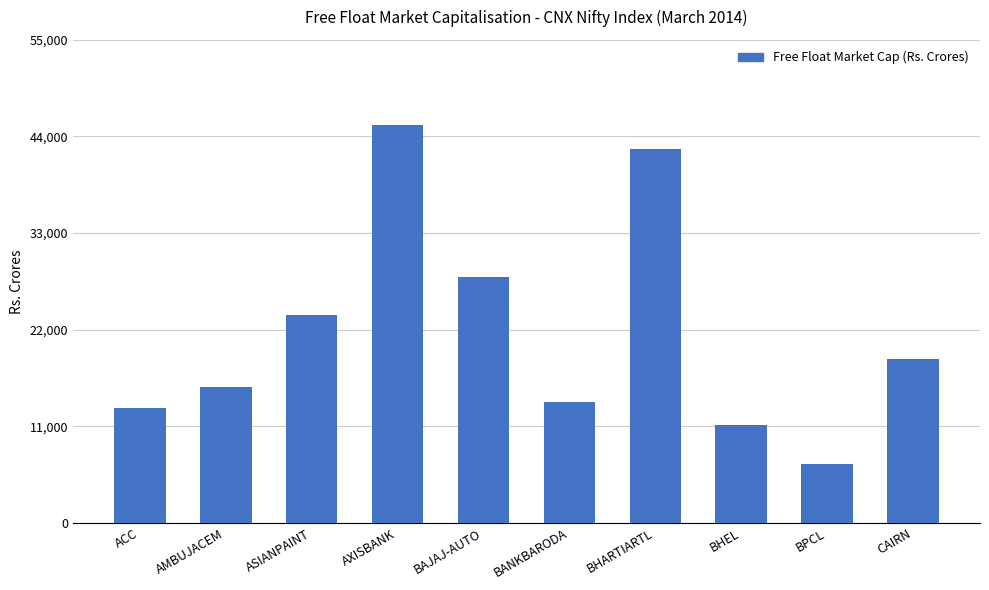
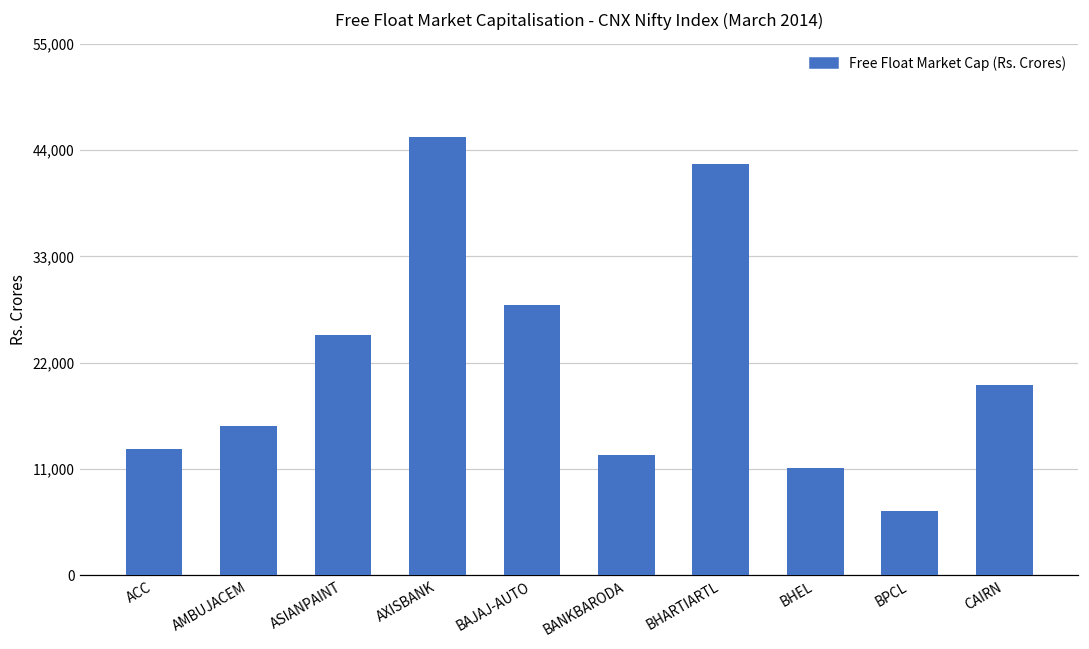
  {
    "ACC": "13,000",
    "AMBUJACEM": "15,000",
-   "ASIANPAINT": "24,000",
+   "ASIANPAINT": "25,000",
    "AXISBANK": "45,000",
    "BAJAJ-AUTO": "28,000",
-   "BANKBARODA": "14,000",
+   "BANKBARODA": "12,000",
    "BHARTIARTL": "43,000",
    "BHEL": "11,000",
    "BPCL": "7,000",
-   "CAIRN": "19,000"
+   "CAIRN": "20,000"
  }
